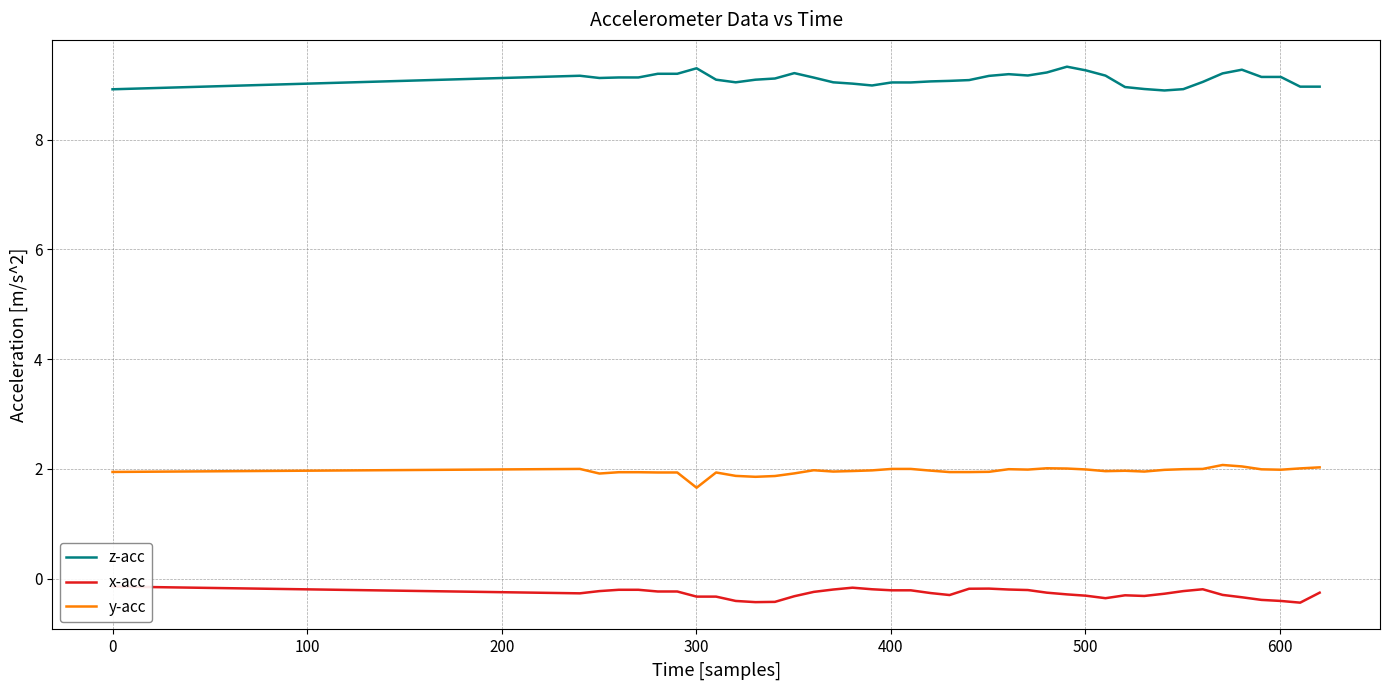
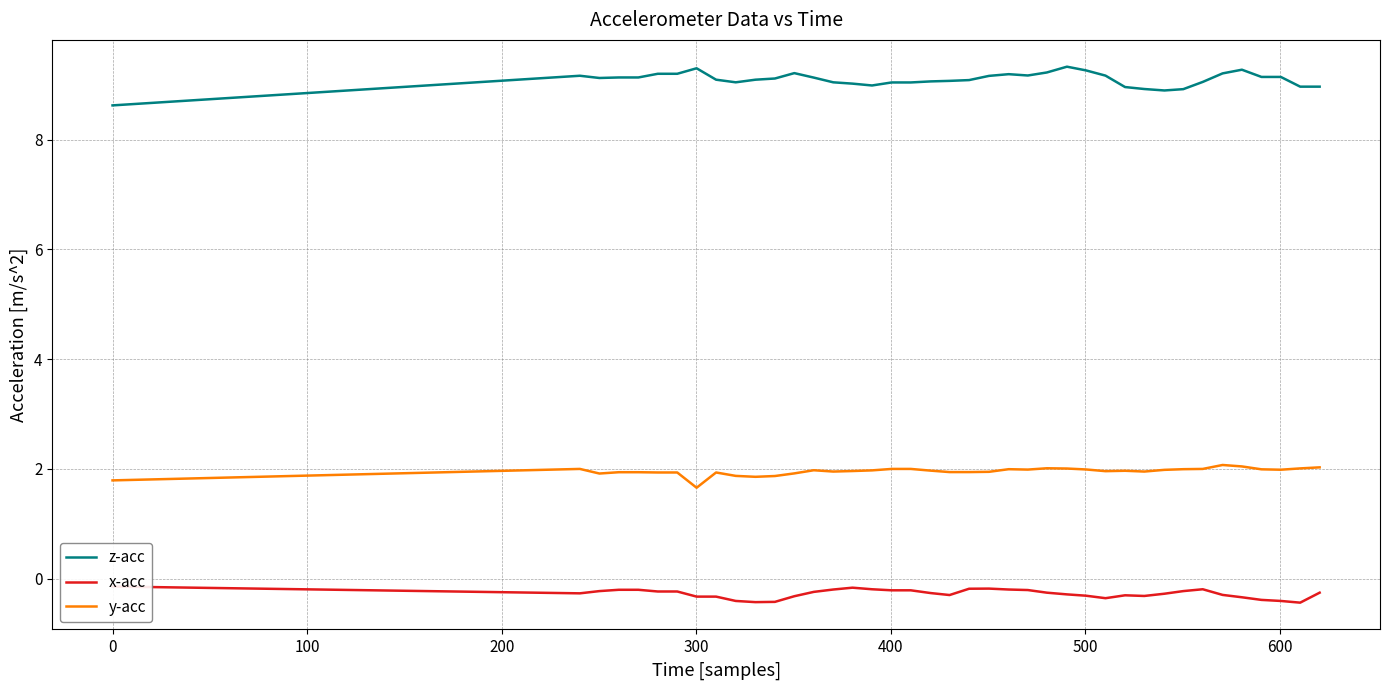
  {
    "z-acc": {
-     "0": 8.9,
+     "0": 8.6,
      "300": 9.3
    },
    "x-acc": {
      "300": -0.3
    },
    "y-acc": {
-     "0": 1.9,
+     "0": 1.8,
      "300": 1.7
    }
  }
